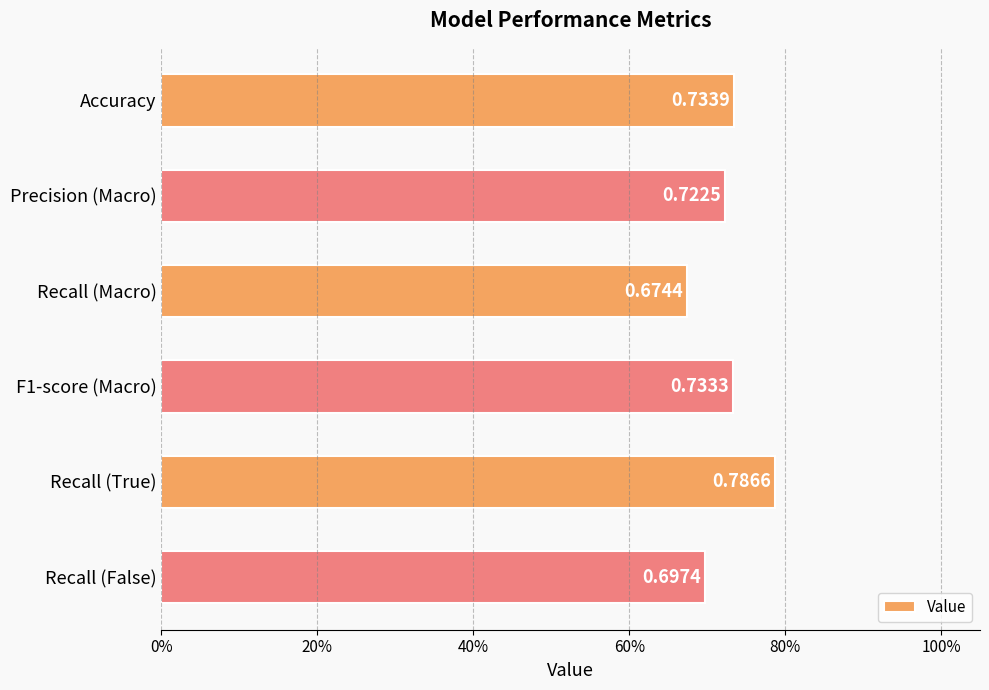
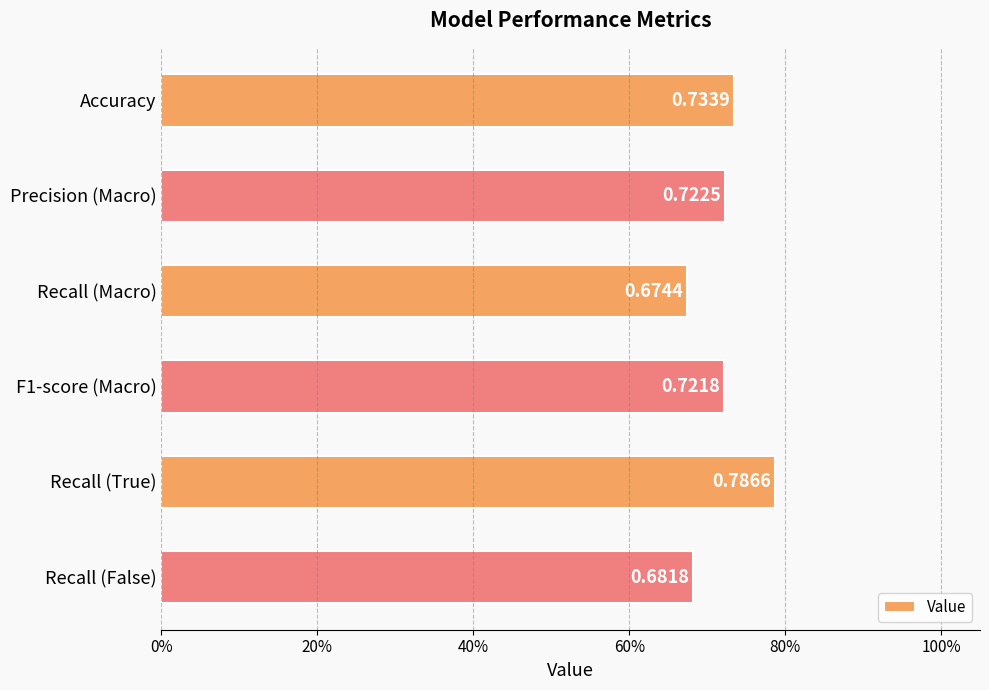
  {
    "Accuracy": 0.7339,
    "Precision (Macro)": 0.7225,
    "Recall (Macro)": 0.6744,
-   "F1-score (Macro)": 0.7333,
+   "F1-score (Macro)": 0.7218,
    "Recall (True)": 0.7866,
-   "Recall (False)": 0.6974
+   "Recall (False)": 0.6818
  }
